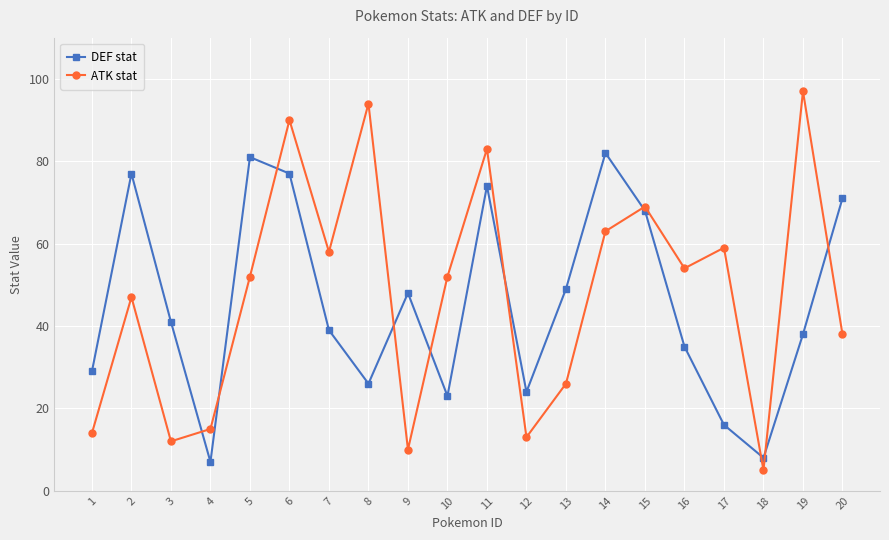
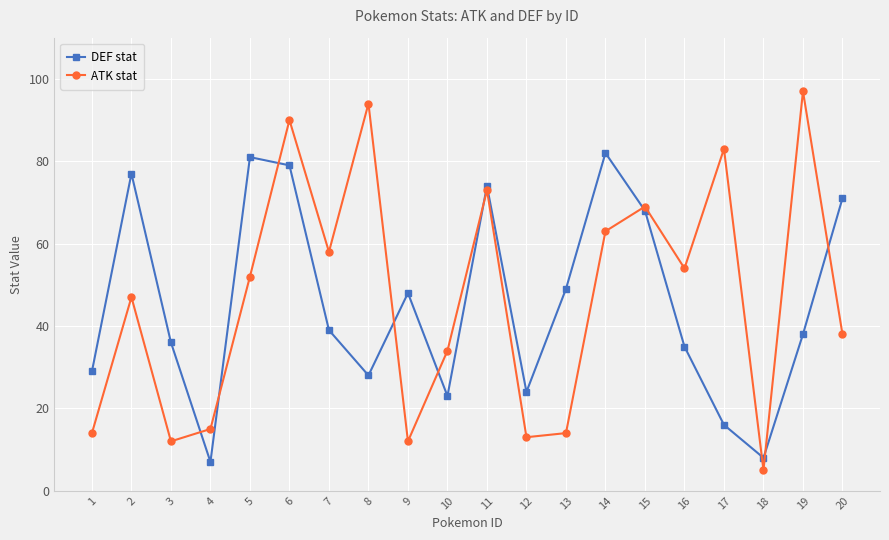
  {
    "DEF stat": {
      "1": 29,
      "2": 77,
-     "3": 41,
+     "3": 36,
      "4": 7,
      "5": 81,
-     "6": 77,
+     "6": 79,
      "7": 39,
-     "8": 26,
+     "8": 28,
      "9": 48,
      "10": 23,
      "11": 74,
      "12": 24,
      "13": 49,
      "14": 82,
      "15": 68,
      "16": 35,
      "17": 16,
      "18": 8,
      "19": 38,
      "20": 71
    },
    "ATK stat": {
      "1": 14,
      "2": 47,
      "3": 12,
      "4": 15,
      "5": 52,
      "6": 90,
      "7": 58,
      "8": 94,
-     "9": 10,
-     "10": 52,
-     "11": 83,
+     "9": 12,
+     "10": 34,
+     "11": 73,
      "12": 13,
-     "13": 26,
+     "13": 14,
      "14": 63,
      "15": 69,
      "16": 54,
-     "17": 59,
+     "17": 83,
      "18": 5,
      "19": 97,
      "20": 38
    }
  }
